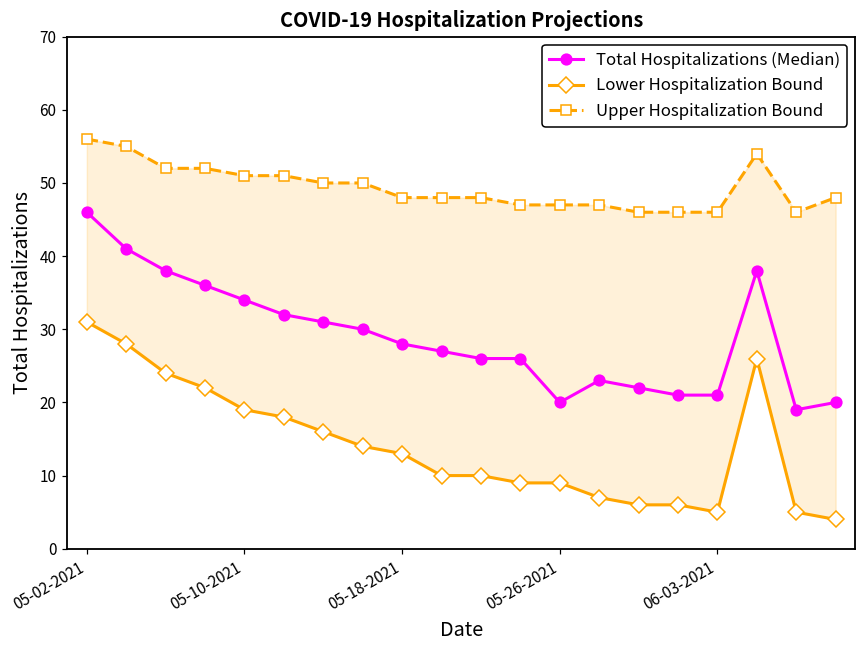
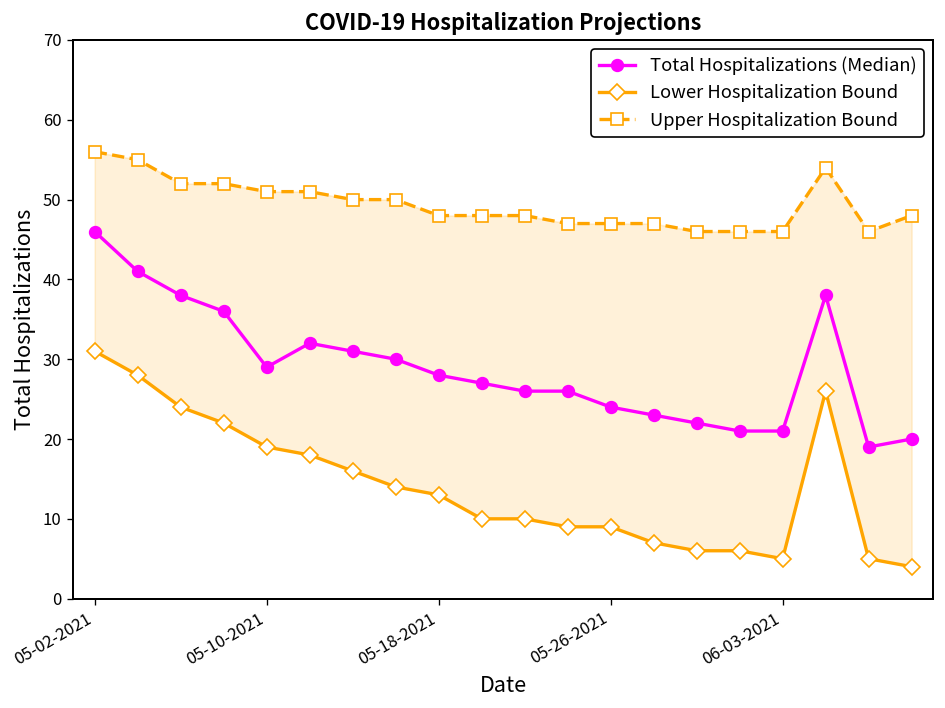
  {
    "Total Hospitalizations (Median)": {
      "05-02-2021": 46,
-     "05-10-2021": 34,
+     "05-10-2021": 29,
      "05-18-2021": 28,
-     "05-26-2021": 20,
+     "05-26-2021": 24,
      "06-03-2021": 21
    }
  }
